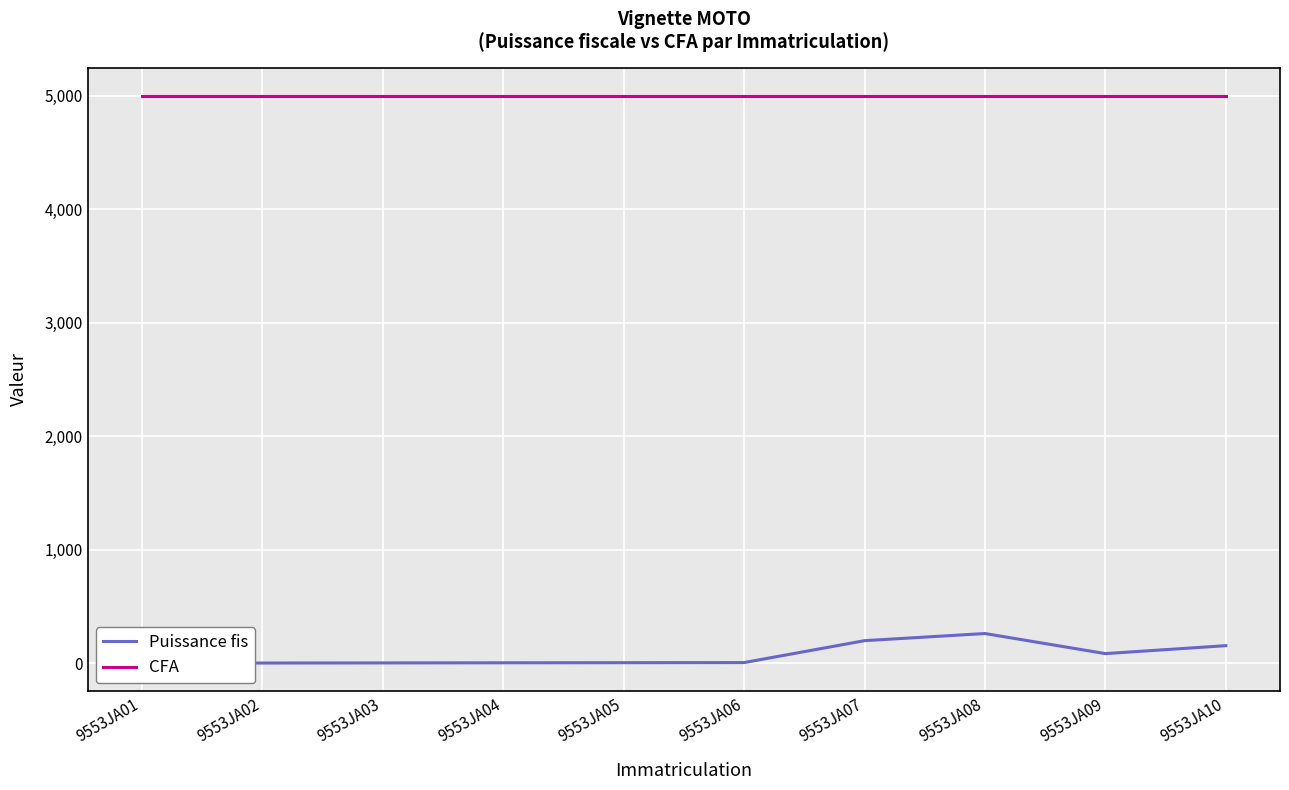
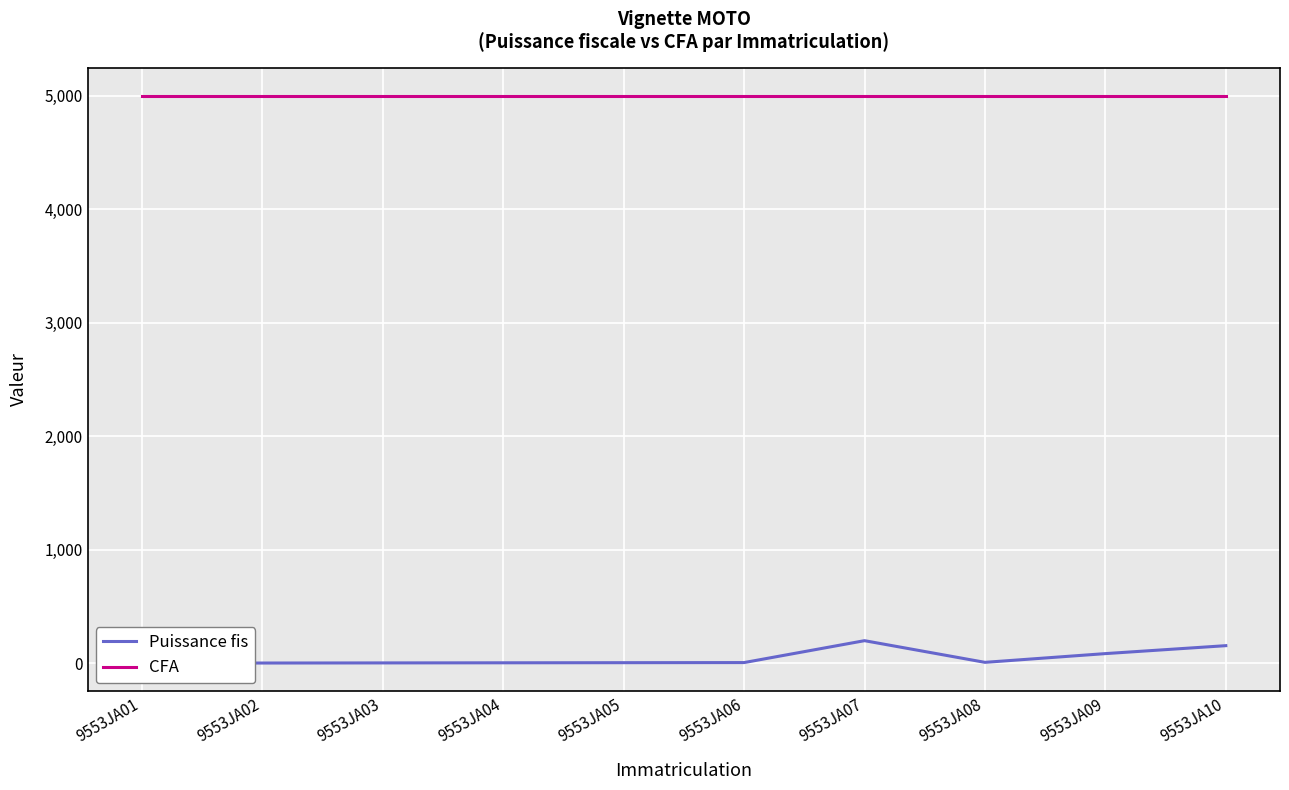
  {
    "Puissance fis": {
      "9553JA02": "0",
      "9553JA03": "0",
      "9553JA04": "0",
      "9553JA05": "10",
      "9553JA06": "10",
      "9553JA07": "200",
-     "9553JA08": "260",
+     "9553JA08": "10",
      "9553JA09": "90",
      "9553JA10": "160"
    },
    "CFA": {
      "9553JA01": "5,000",
      "9553JA02": "5,000",
      "9553JA03": "5,000",
      "9553JA04": "5,000",
      "9553JA05": "5,000",
      "9553JA06": "5,000",
      "9553JA07": "5,000",
      "9553JA08": "5,000",
      "9553JA09": "5,000",
      "9553JA10": "5,000"
    }
  }
